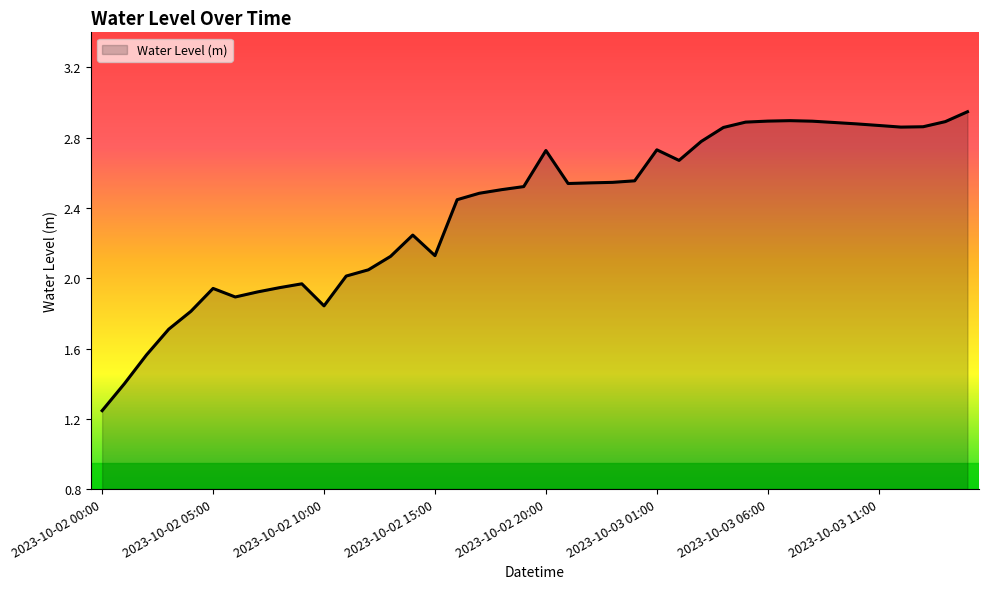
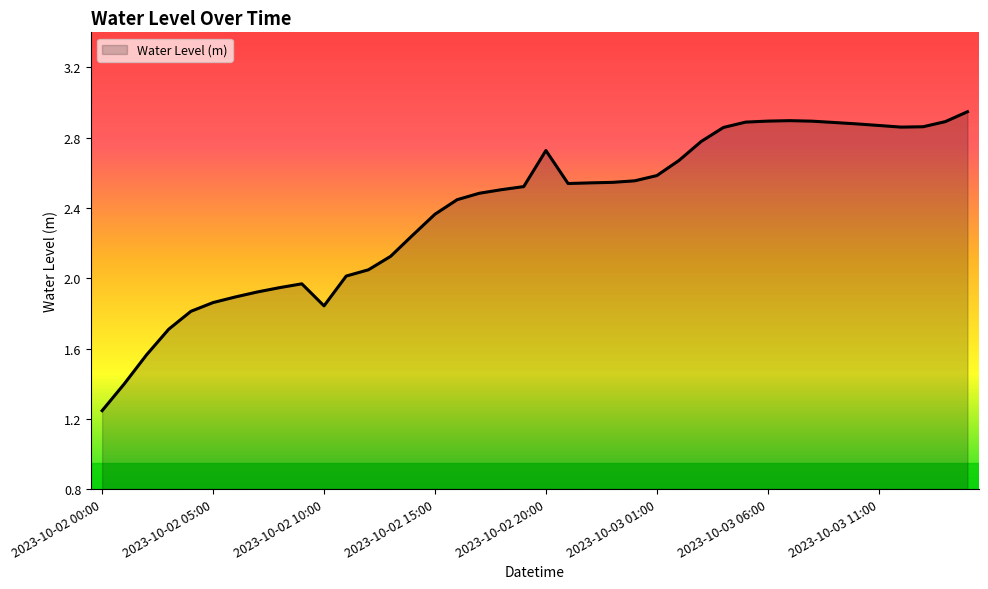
  {
    "2023-10-02 00:00": 1.25,
-   "2023-10-02 05:00": 1.94,
+   "2023-10-02 05:00": 1.86,
    "2023-10-02 10:00": 1.84,
-   "2023-10-02 15:00": 2.13,
+   "2023-10-02 15:00": 2.36,
    "2023-10-02 20:00": 2.73,
-   "2023-10-03 01:00": 2.73,
+   "2023-10-03 01:00": 2.58,
    "2023-10-03 06:00": 2.89,
    "2023-10-03 11:00": 2.87
  }
